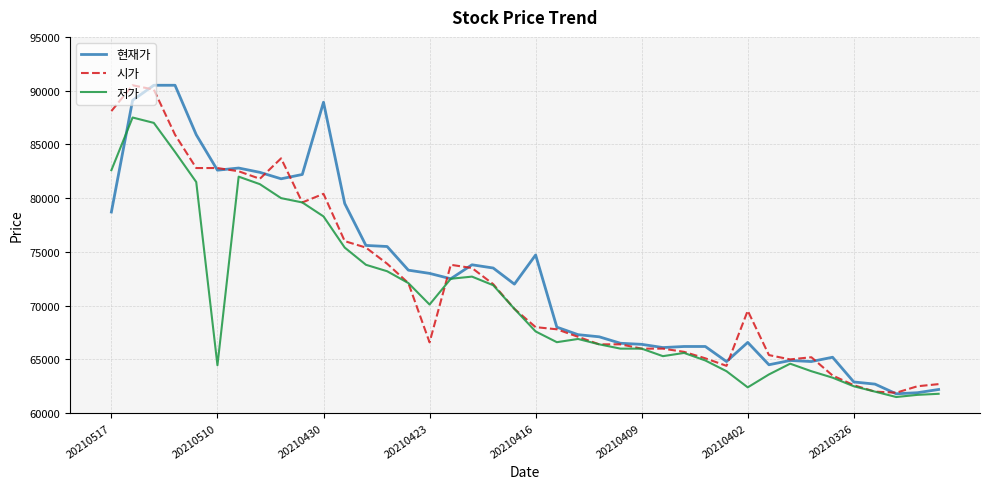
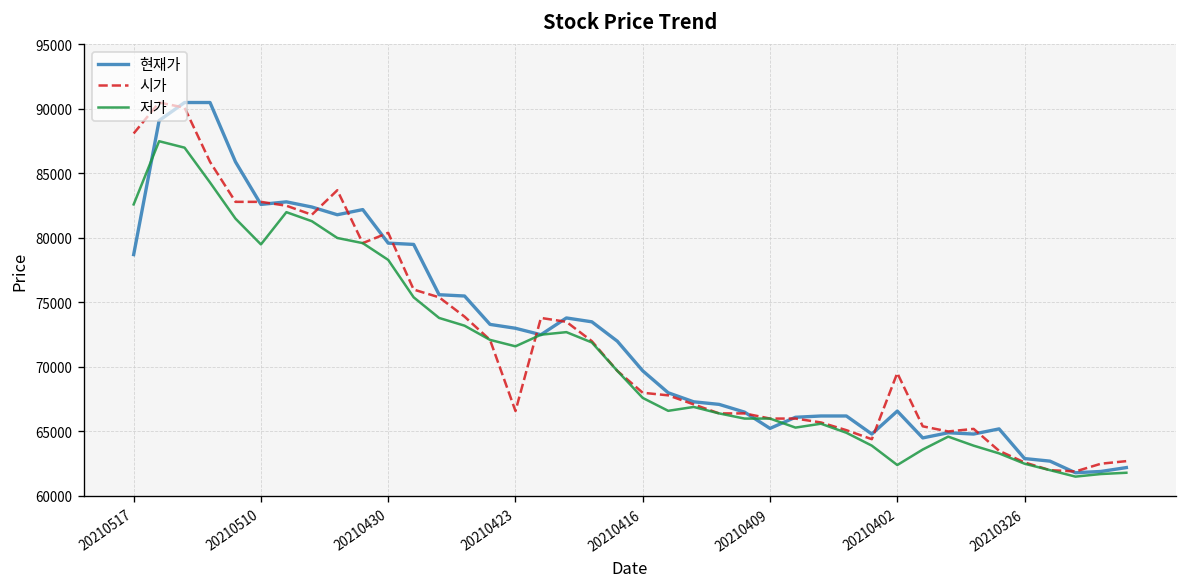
  {
    "현재가": {
      "20210517": 78700,
-     "20210430": 88900,
+     "20210430": 79600,
      "20210423": 73000,
-     "20210416": 74700,
-     "20210409": 66400,
+     "20210416": 69700,
+     "20210409": 65200,
      "20210402": 66600,
      "20210326": 62900
    },
    "시가": {
      "20210517": 88100,
      "20210430": 80400,
      "20210423": 66600,
      "20210416": 68000,
      "20210402": 69500
    },
    "저가": {
      "20210517": 82600,
-     "20210510": 64500,
+     "20210510": 79500,
      "20210430": 78300,
-     "20210423": 70100,
+     "20210423": 71600,
      "20210416": 67600,
      "20210402": 62400
    }
  }
